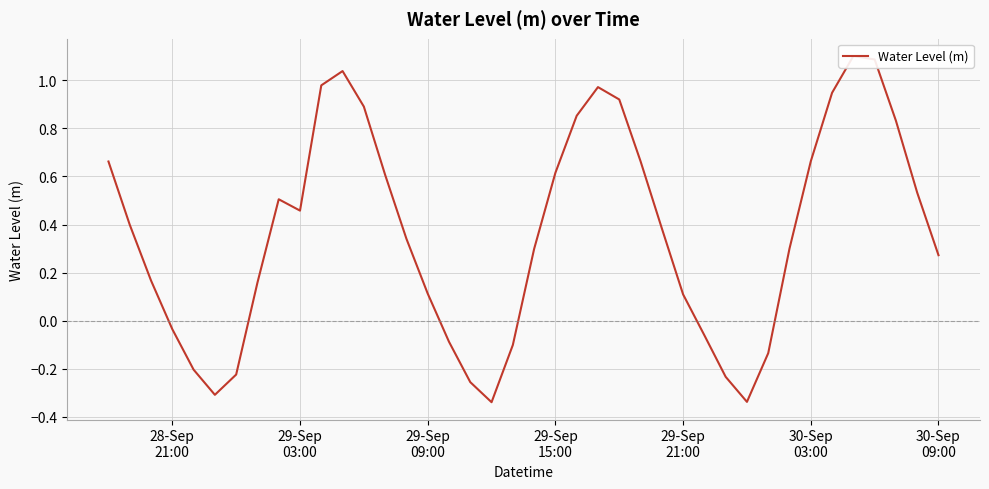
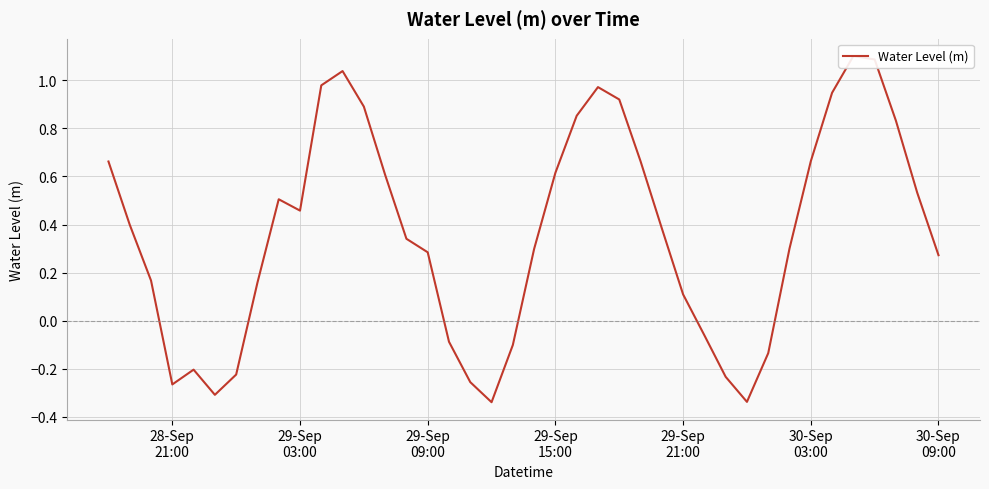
  {
-   "28-Sep 21:00": -0.04,
+   "28-Sep 21:00": -0.27,
    "29-Sep 03:00": 0.46,
-   "29-Sep 09:00": 0.11,
+   "29-Sep 09:00": 0.28,
    "29-Sep 15:00": 0.62,
    "29-Sep 21:00": 0.11,
    "30-Sep 03:00": 0.66,
    "30-Sep 09:00": 0.27
  }
